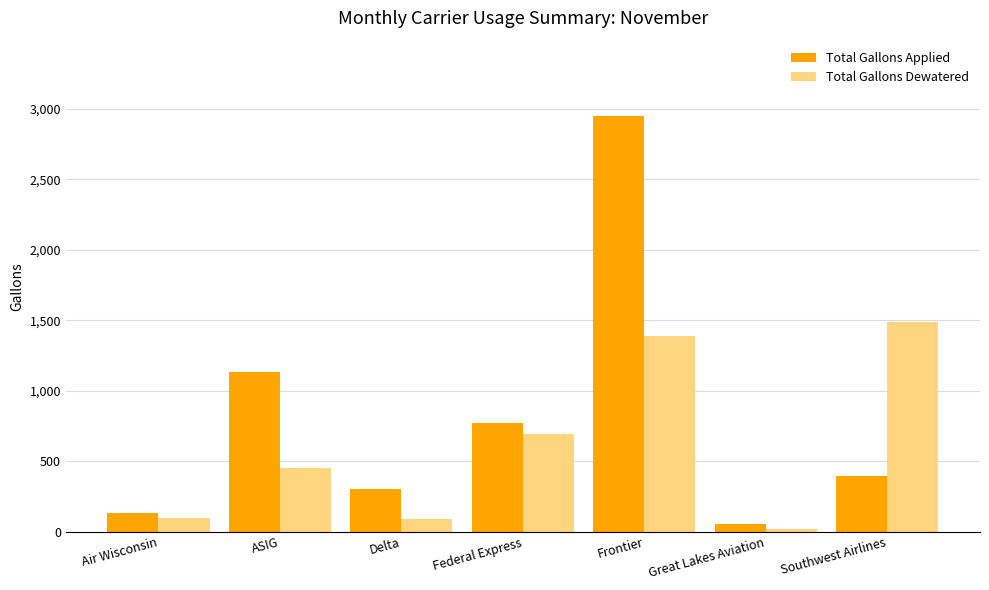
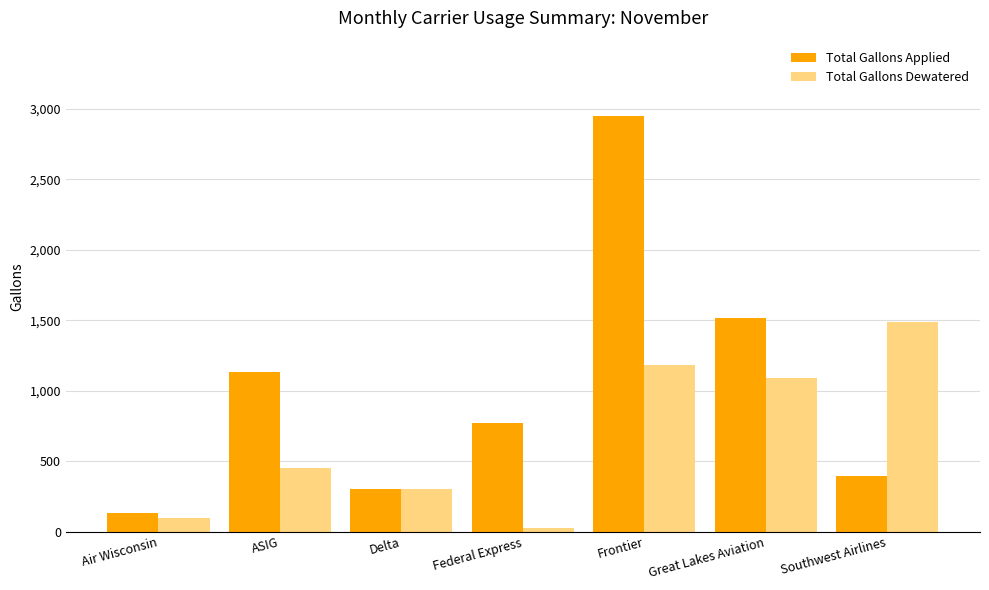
  {
    "Total Gallons Applied": {
      "Air Wisconsin": "140",
      "ASIG": "1,130",
      "Delta": "300",
      "Federal Express": "770",
      "Frontier": "2,950",
-     "Great Lakes Aviation": "60",
+     "Great Lakes Aviation": "1,520",
      "Southwest Airlines": "390"
    },
    "Total Gallons Dewatered": {
      "Air Wisconsin": "100",
      "ASIG": "450",
-     "Delta": "90",
-     "Federal Express": "690",
-     "Frontier": "1,390",
-     "Great Lakes Aviation": "20",
+     "Delta": "300",
+     "Federal Express": "30",
+     "Frontier": "1,180",
+     "Great Lakes Aviation": "1,090",
      "Southwest Airlines": "1,490"
    }
  }
